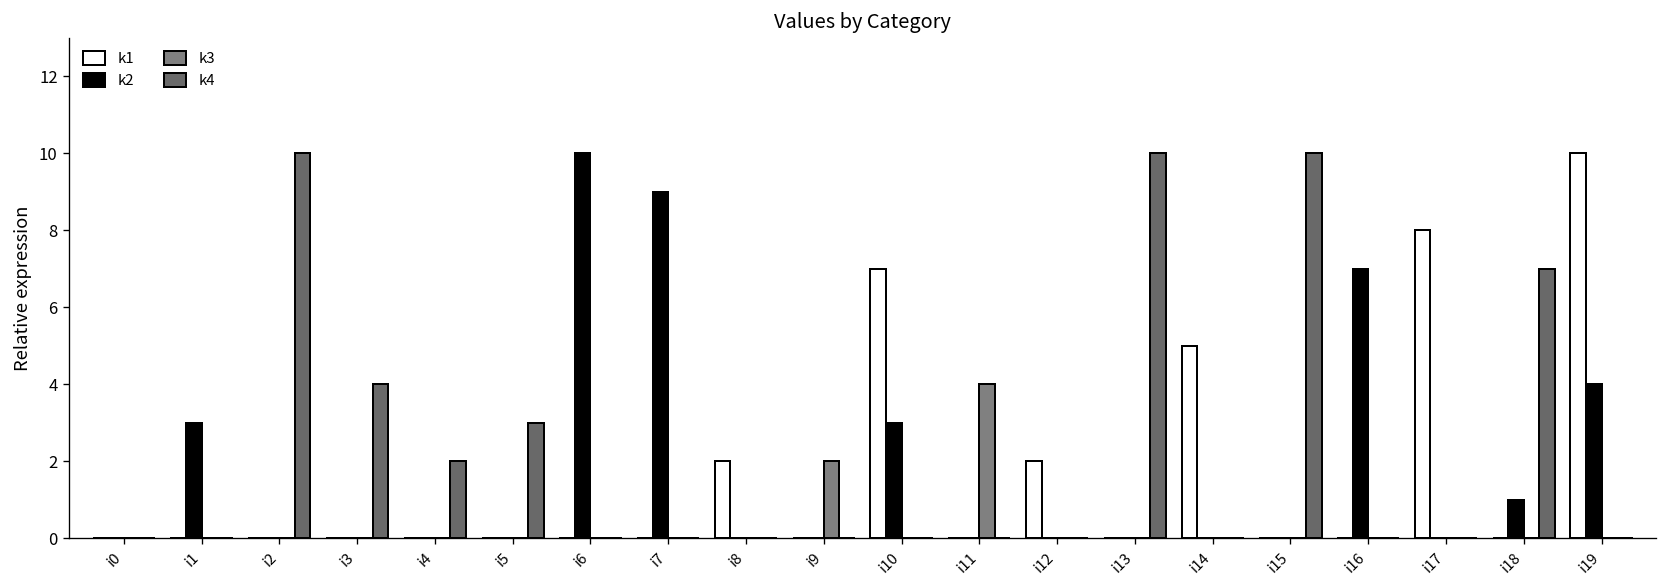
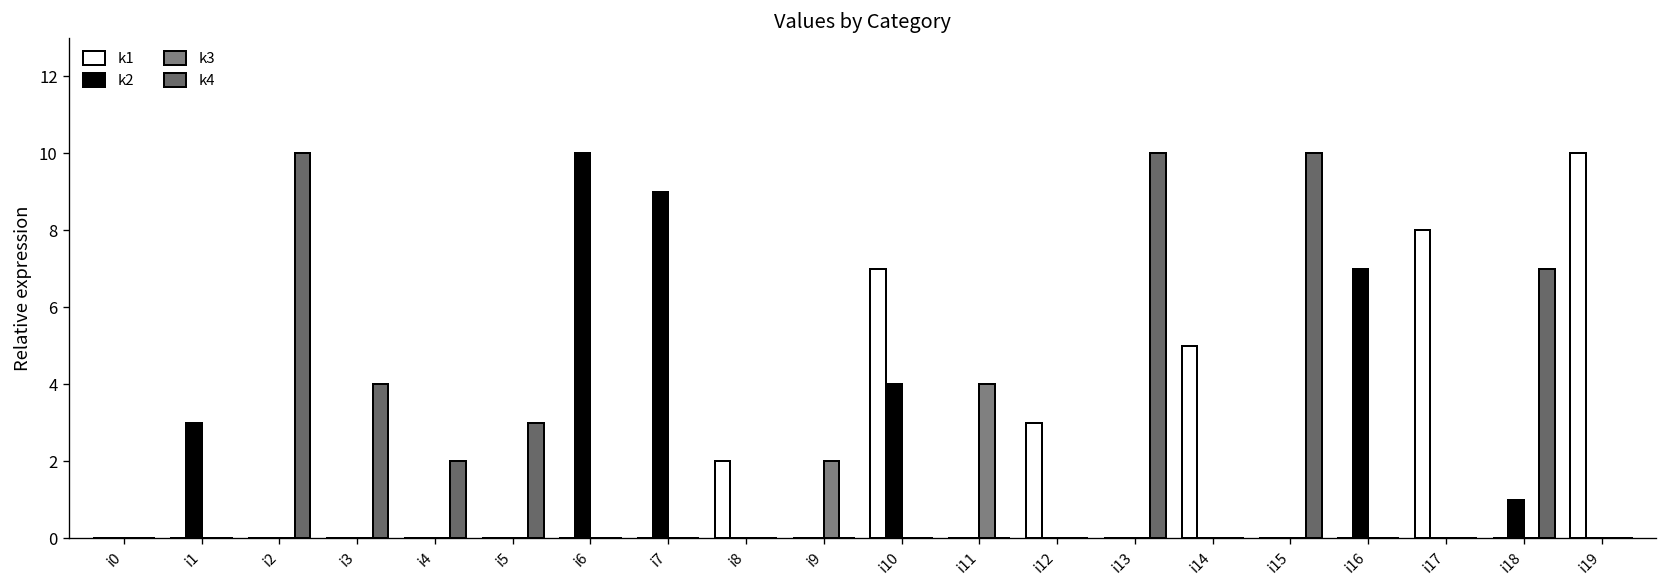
  {
    "k1": {
      "i0": 0,
      "i1": 0,
      "i2": 0,
      "i3": 0,
      "i4": 0,
      "i5": 0,
      "i6": 0,
      "i7": 0,
      "i8": 2,
      "i9": 0,
      "i10": 7,
      "i11": 0,
-     "i12": 2,
+     "i12": 3,
      "i13": 0,
      "i14": 5,
      "i15": 0,
      "i16": 0,
      "i17": 8,
      "i18": 0,
      "i19": 10
    },
    "k2": {
      "i0": 0,
      "i1": 3,
      "i2": 0,
      "i3": 0,
      "i4": 0,
      "i5": 0,
      "i6": 10,
      "i7": 9,
      "i8": 0,
      "i9": 0,
-     "i10": 3,
+     "i10": 4,
      "i11": 0,
      "i12": 0,
      "i13": 0,
      "i14": 0,
      "i15": 0,
      "i16": 7,
      "i17": 0,
      "i18": 1,
-     "i19": 4
+     "i19": 0
    }
  }
